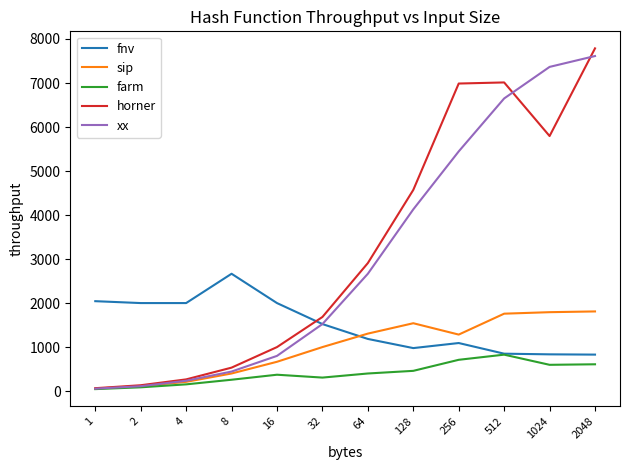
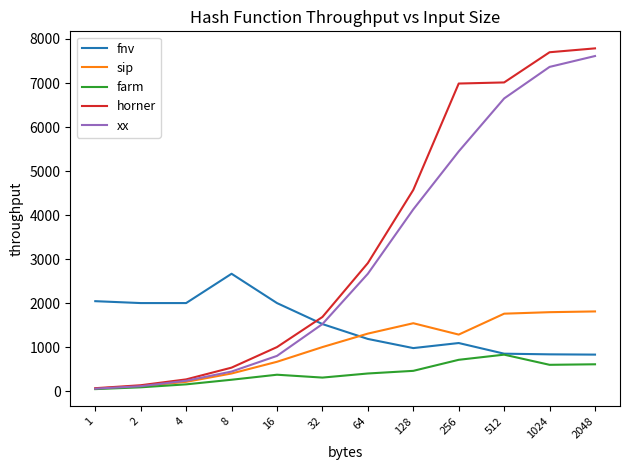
  {
    "fnv": {
      "1": 2000,
      "2": 2000,
      "4": 2000,
      "8": 2700,
      "16": 2000,
      "64": 1200,
      "128": 1000,
      "256": 1100,
      "1024": 800,
      "2048": 800
    },
    "sip": {
      "16": 700,
      "32": 1000,
      "64": 1300,
      "128": 1500,
      "256": 1300,
      "512": 1800,
      "1024": 1800,
      "2048": 1800
    },
    "farm": {
      "8": 300,
      "16": 400,
      "32": 300,
      "64": 400,
      "128": 500,
      "256": 700,
      "1024": 600,
      "2048": 600
    },
    "horner": {
      "8": 500,
      "16": 1000,
      "32": 1700,
      "64": 2900,
      "128": 4600,
      "256": 7000,
      "512": 7000,
-     "1024": 5800,
+     "1024": 7700,
      "2048": 7800
    },
    "xx": {
      "16": 800,
      "64": 2700,
      "128": 4100,
      "256": 5400,
      "512": 6600,
      "1024": 7400,
      "2048": 7600
    }
  }
